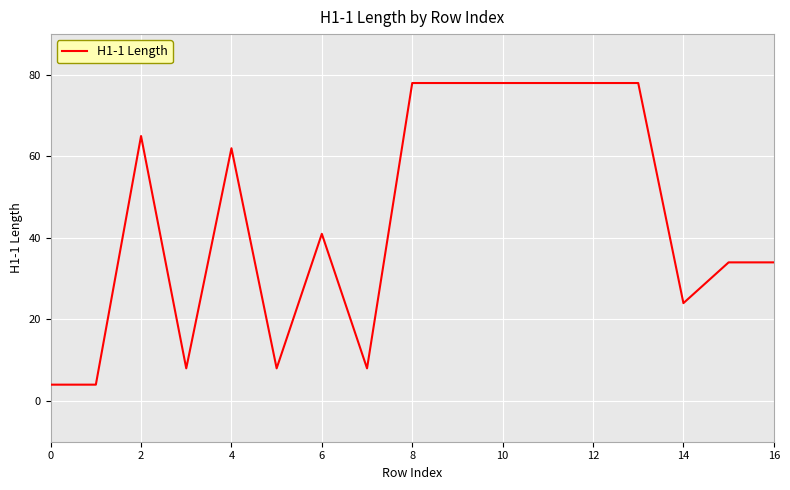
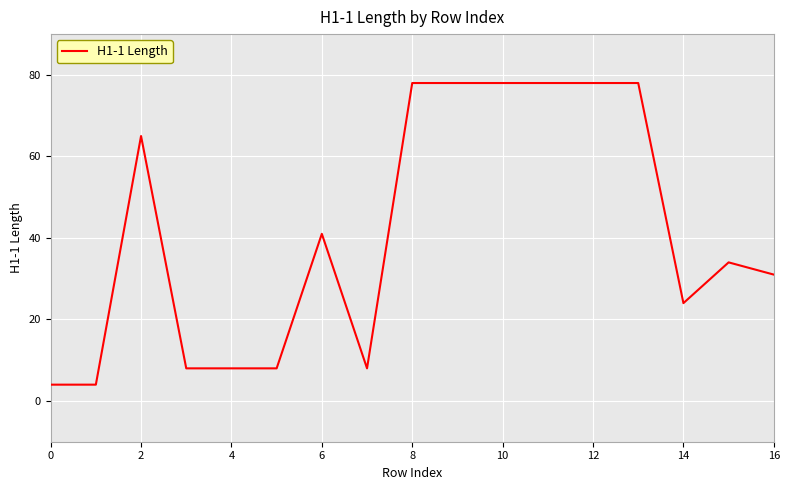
  {
    "0": 4,
    "2": 65,
-   "4": 62,
+   "4": 8,
    "6": 41,
    "8": 78,
    "10": 78,
    "12": 78,
    "14": 24,
-   "16": 34
+   "16": 31
  }
